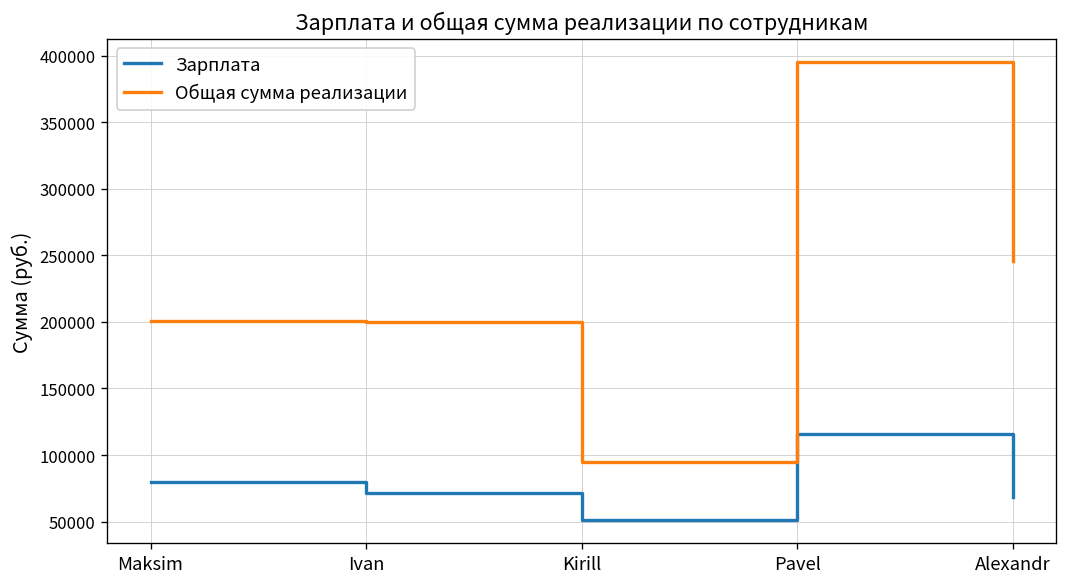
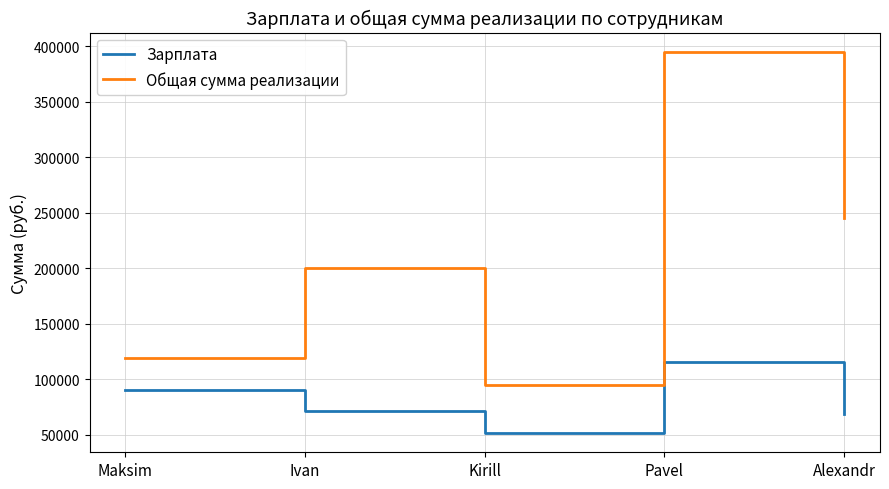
  {
    "Зарплата": {
-     "Maksim": 80000,
+     "Maksim": 90000,
      "Ivan": 71000,
      "Kirill": 51000,
      "Pavel": 116000,
      "Alexandr": 68000
    },
    "Общая сумма реализации": {
-     "Maksim": 200000,
+     "Maksim": 119000,
      "Ivan": 200000,
      "Kirill": 95000,
      "Pavel": 395000,
      "Alexandr": 246000
    }
  }
